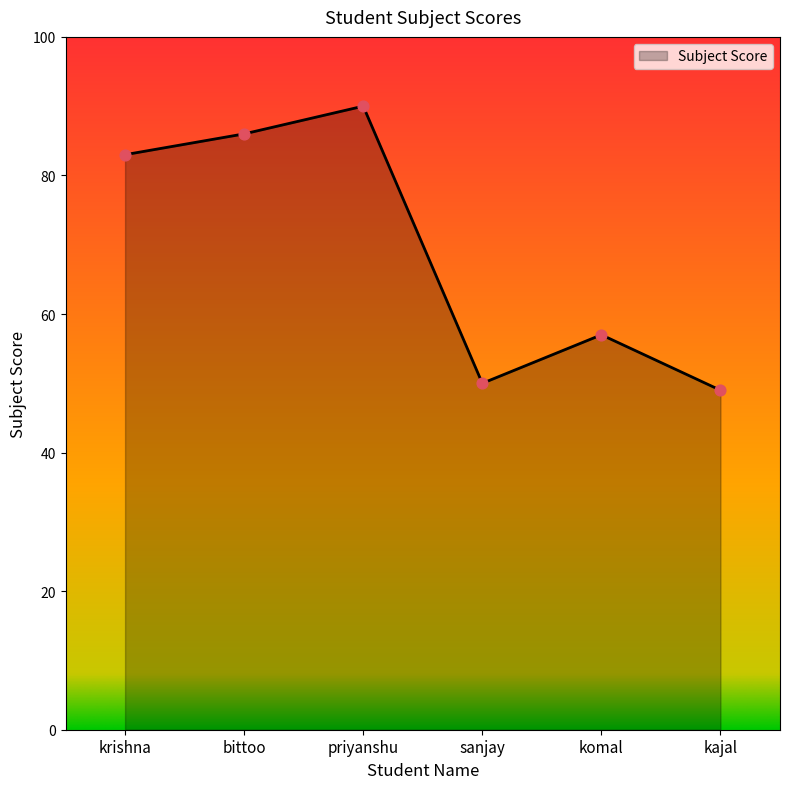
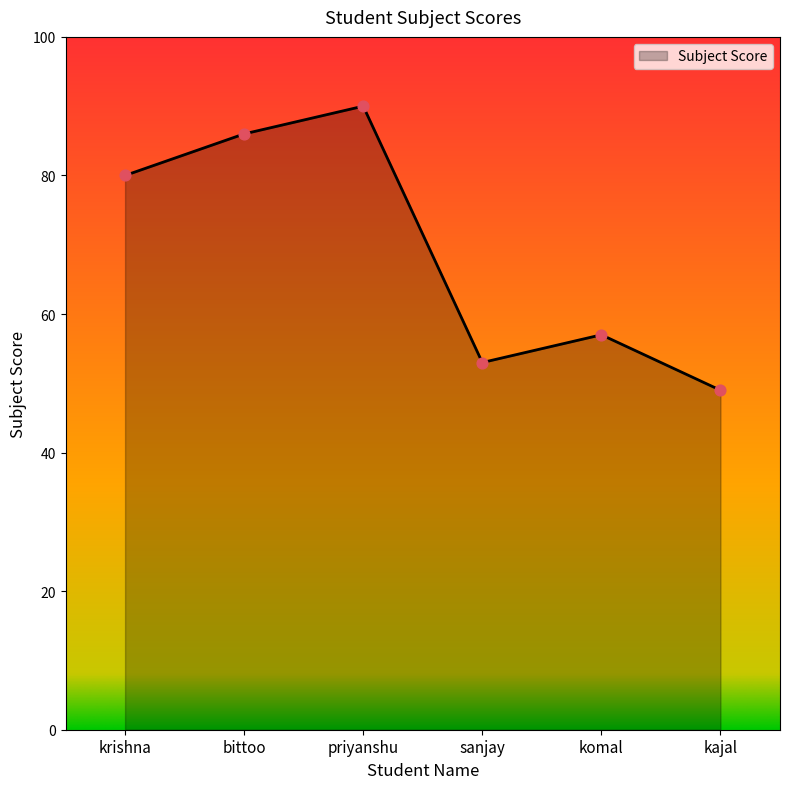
  {
-   "krishna": 83,
+   "krishna": 80,
    "bittoo": 86,
    "priyanshu": 90,
-   "sanjay": 50,
+   "sanjay": 53,
    "komal": 57,
    "kajal": 49
  }
